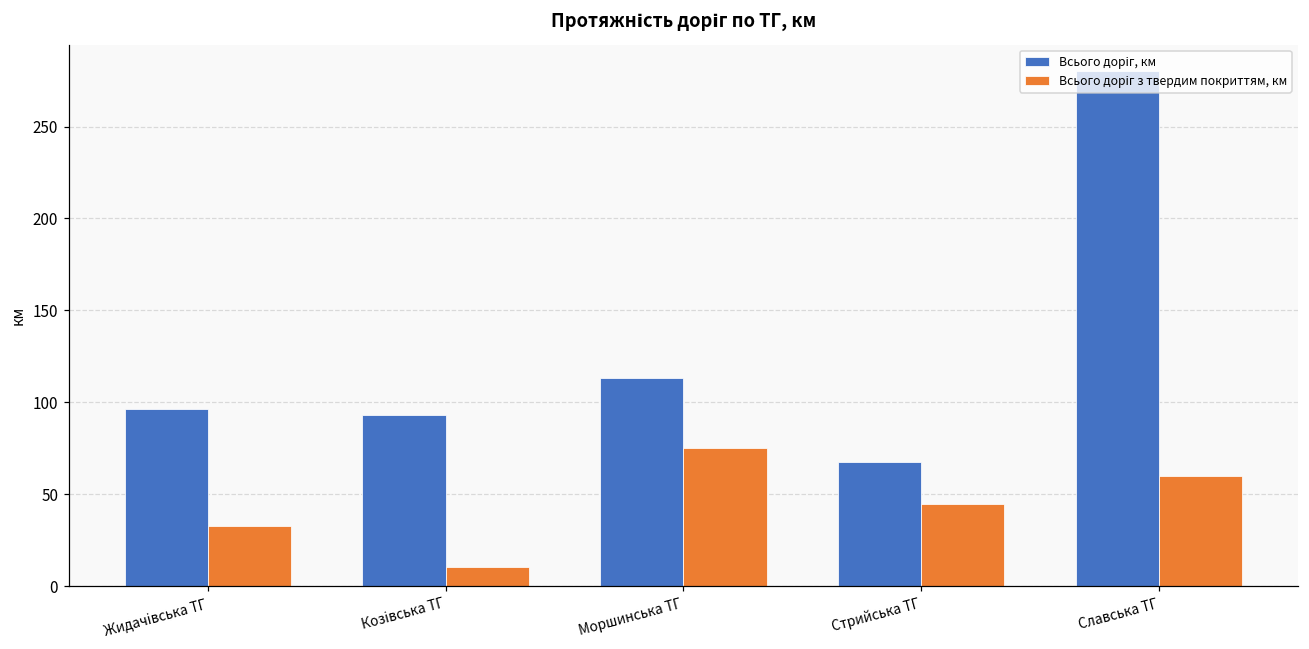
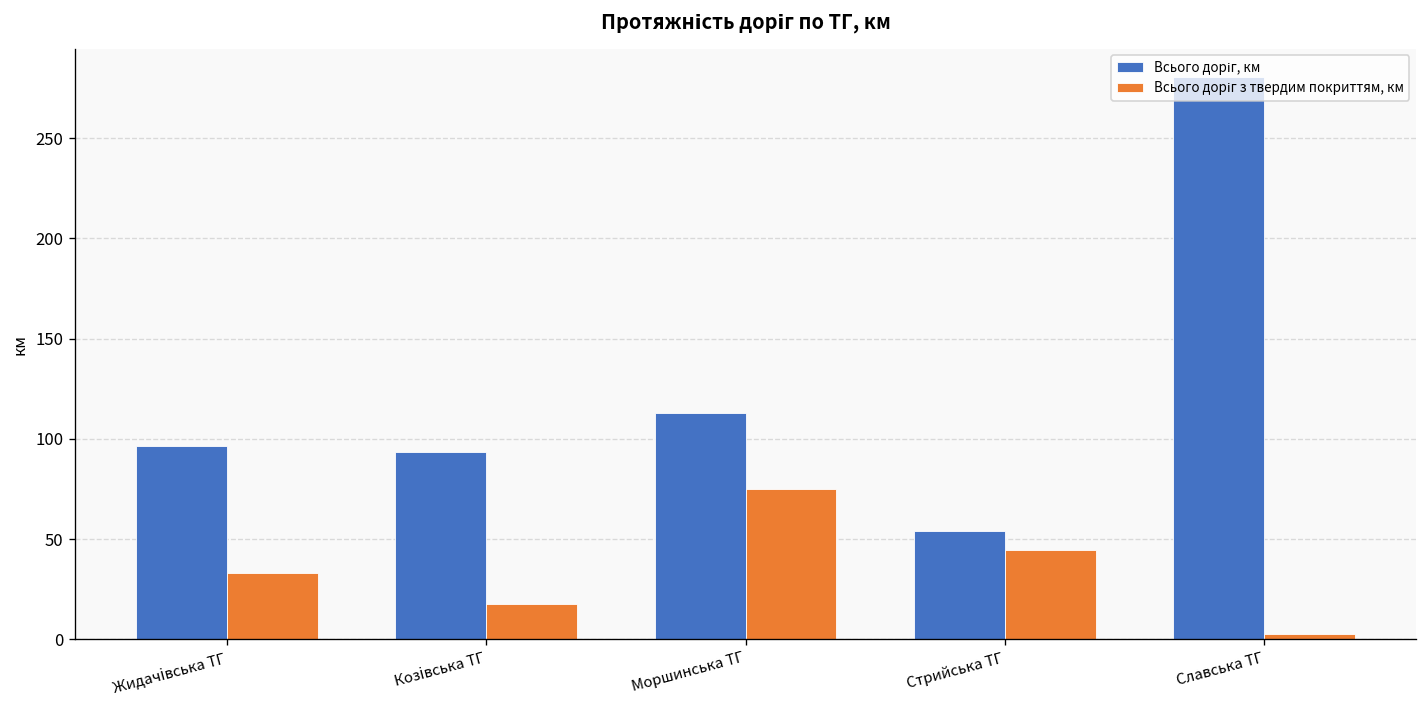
  {
    "Всього доріг, км": {
      "Жидачівська ТГ": 97,
      "Козівська ТГ": 93,
      "Моршинська ТГ": 113,
-     "Стрийська ТГ": 67
+     "Стрийська ТГ": 54
    },
    "Всього доріг з твердим покриттям, км": {
      "Жидачівська ТГ": 33,
-     "Козівська ТГ": 11,
+     "Козівська ТГ": 18,
      "Моршинська ТГ": 75,
      "Стрийська ТГ": 45,
-     "Славська ТГ": 60
+     "Славська ТГ": 3
    }
  }
